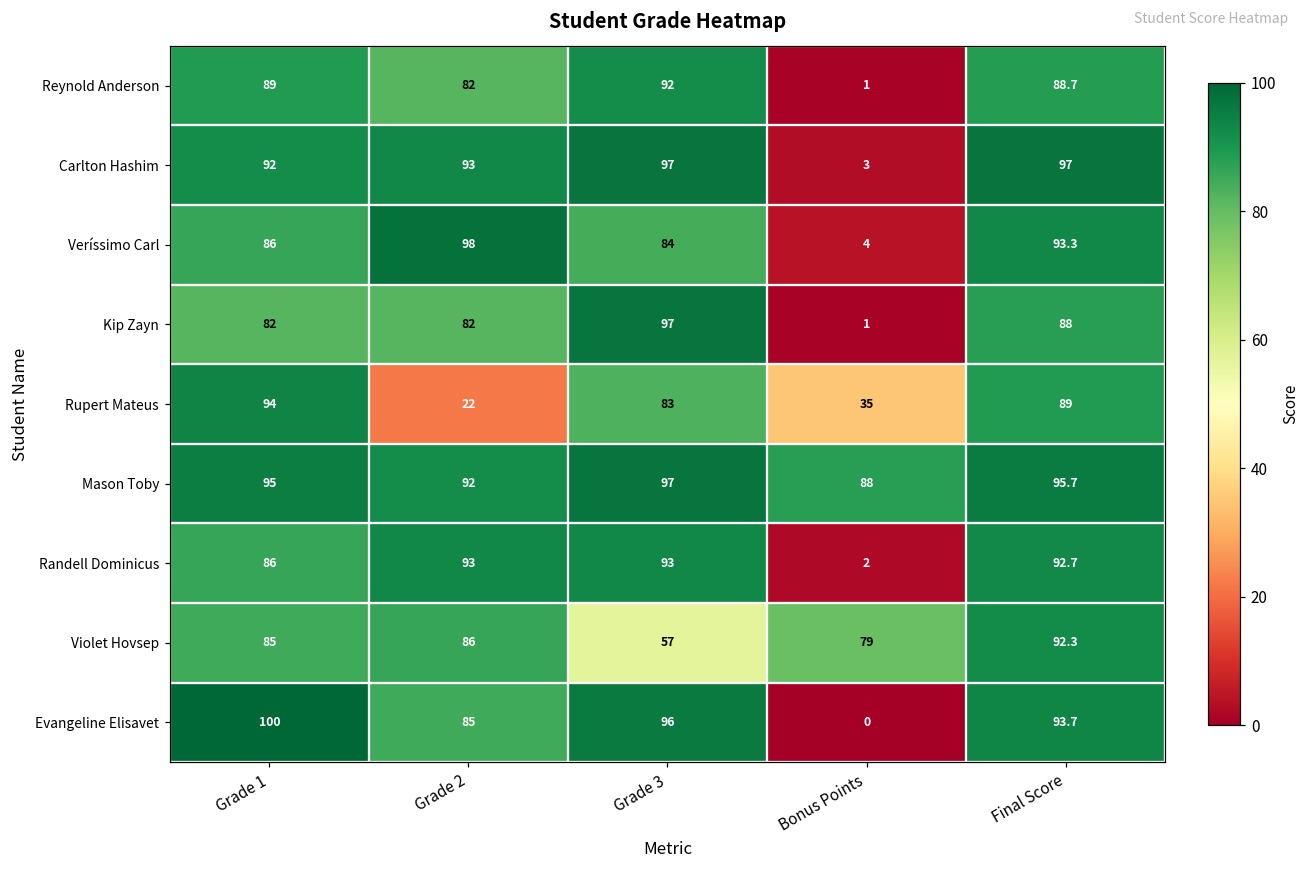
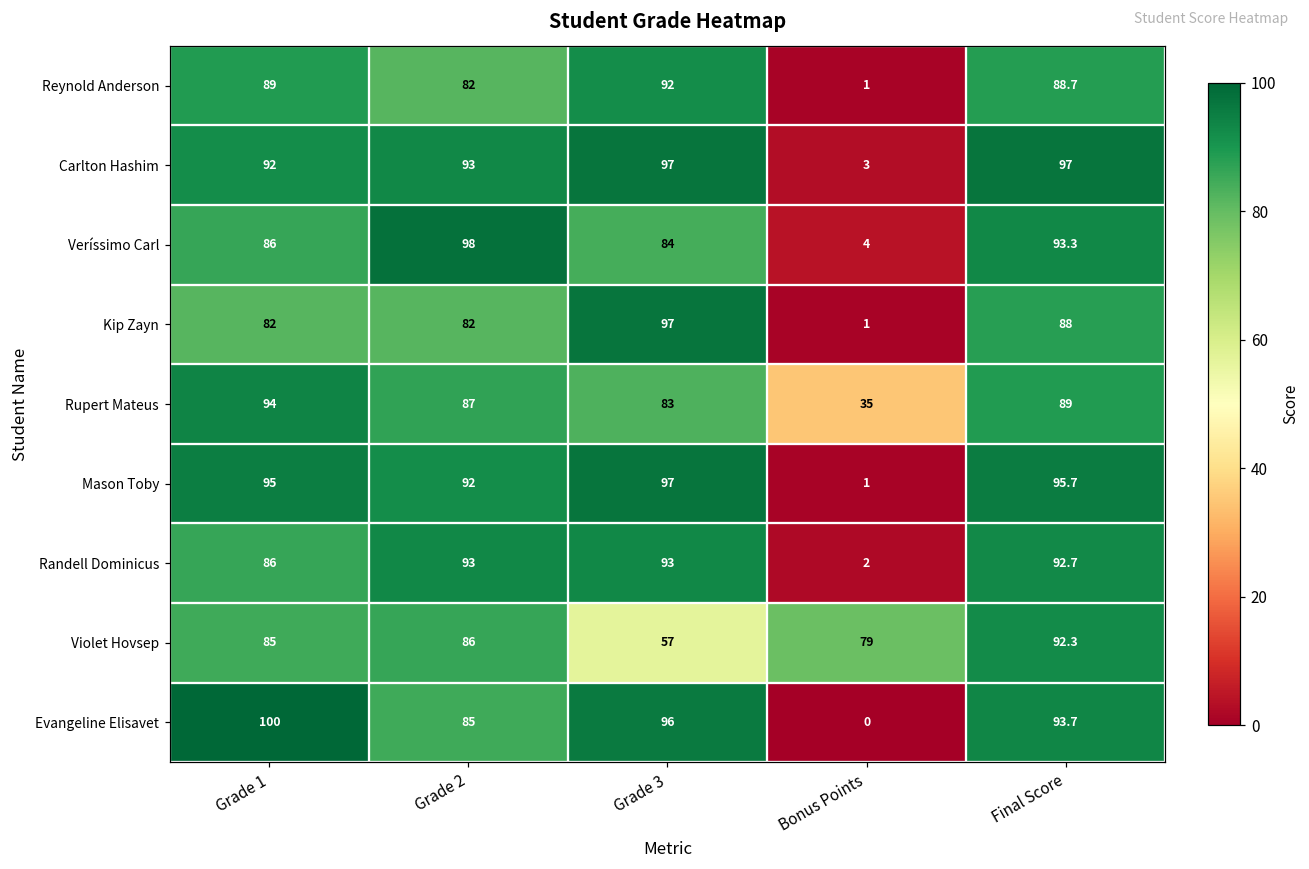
  {
    "Reynold Anderson": {
      "Grade 1": 89,
      "Grade 2": 82,
      "Grade 3": 92,
      "Bonus Points": 1,
      "Final Score": 88.7
    },
    "Carlton Hashim": {
      "Grade 1": 92,
      "Grade 2": 93,
      "Grade 3": 97,
      "Bonus Points": 3,
      "Final Score": 97
    },
    "Veríssimo Carl": {
      "Grade 1": 86,
      "Grade 2": 98,
      "Grade 3": 84,
      "Bonus Points": 4,
      "Final Score": 93.3
    },
    "Kip Zayn": {
      "Grade 1": 82,
      "Grade 2": 82,
      "Grade 3": 97,
      "Bonus Points": 1,
      "Final Score": 88
    },
    "Rupert Mateus": {
      "Grade 1": 94,
-     "Grade 2": 22,
+     "Grade 2": 87,
      "Grade 3": 83,
      "Bonus Points": 35,
      "Final Score": 89
    },
    "Mason Toby": {
      "Grade 1": 95,
      "Grade 2": 92,
      "Grade 3": 97,
-     "Bonus Points": 88,
+     "Bonus Points": 1,
      "Final Score": 95.7
    },
    "Randell Dominicus": {
      "Grade 1": 86,
      "Grade 2": 93,
      "Grade 3": 93,
      "Bonus Points": 2,
      "Final Score": 92.7
    },
    "Violet Hovsep": {
      "Grade 1": 85,
      "Grade 2": 86,
      "Grade 3": 57,
      "Bonus Points": 79,
      "Final Score": 92.3
    },
    "Evangeline Elisavet": {
      "Grade 1": 100,
      "Grade 2": 85,
      "Grade 3": 96,
      "Bonus Points": 0,
      "Final Score": 93.7
    }
  }
